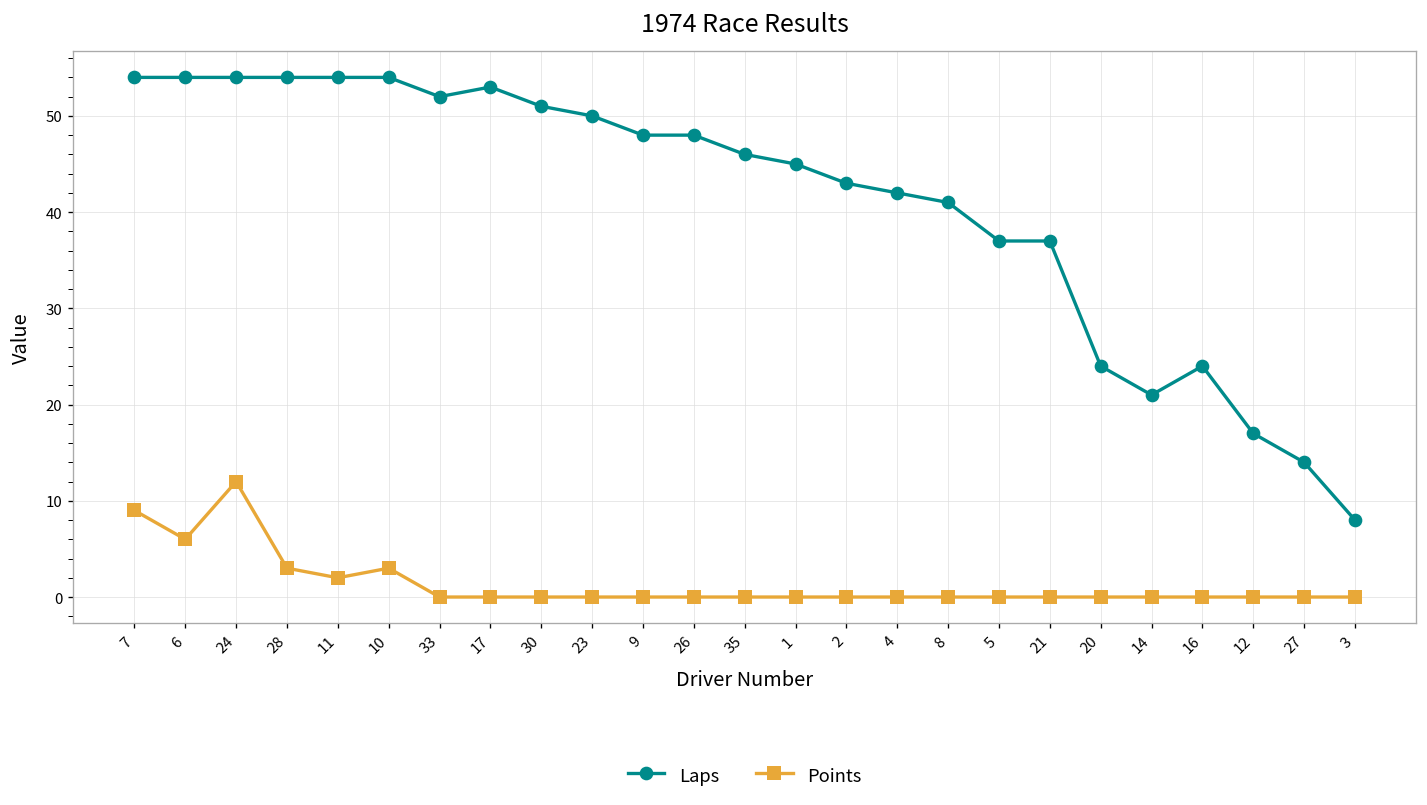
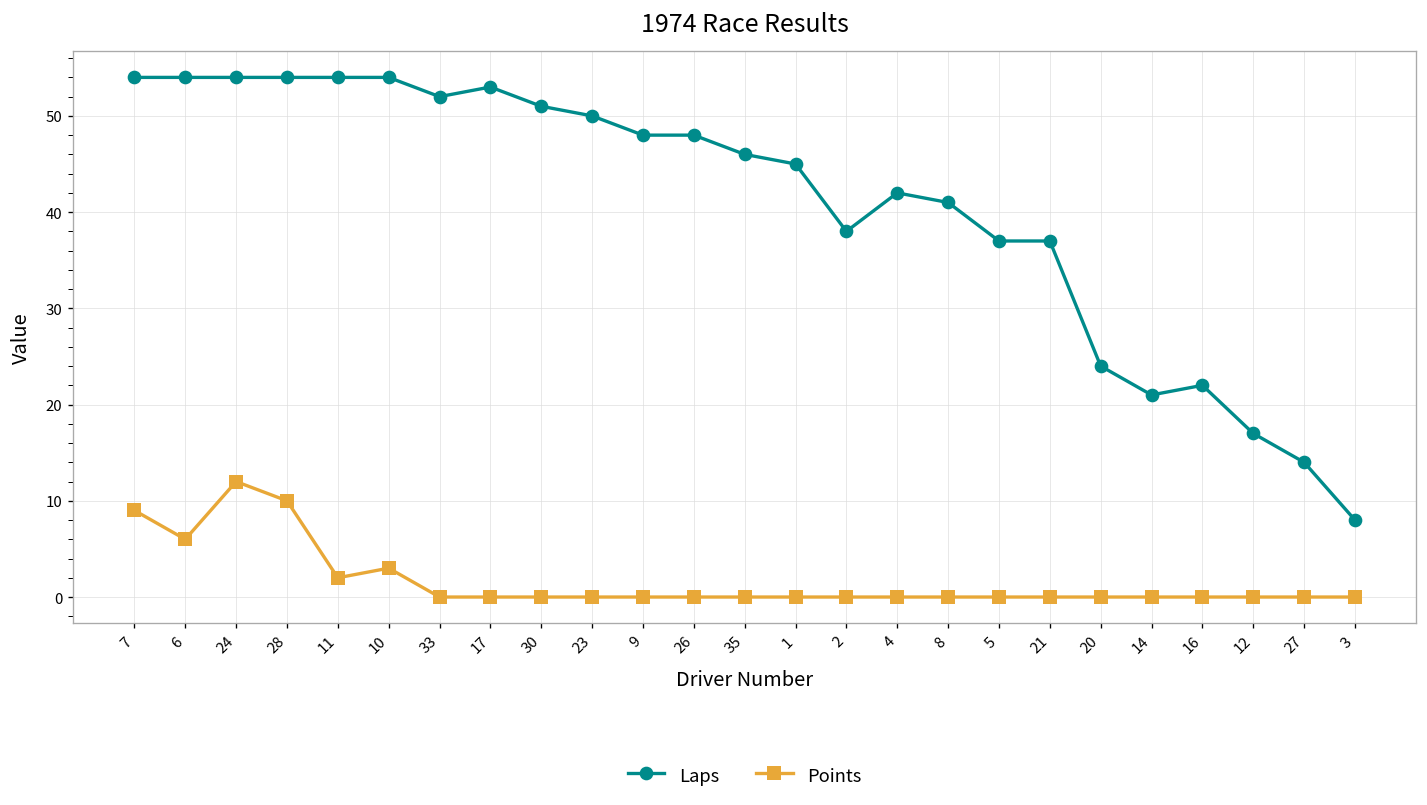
  {
    "Laps": {
      "7": 54,
      "6": 54,
      "24": 54,
      "28": 54,
      "11": 54,
      "10": 54,
      "33": 52,
      "17": 53,
      "30": 51,
      "23": 50,
      "9": 48,
      "26": 48,
      "35": 46,
      "1": 45,
-     "2": 43,
+     "2": 38,
      "4": 42,
      "8": 41,
      "5": 37,
      "21": 37,
      "20": 24,
      "14": 21,
-     "16": 24,
+     "16": 22,
      "12": 17,
      "27": 14,
      "3": 8
    },
    "Points": {
      "7": 9,
      "6": 6,
      "24": 12,
-     "28": 3,
+     "28": 10,
      "11": 2,
      "10": 3,
      "33": 0,
      "17": 0,
      "30": 0,
      "23": 0,
      "9": 0,
      "26": 0,
      "35": 0,
      "1": 0,
      "2": 0,
      "4": 0,
      "8": 0,
      "5": 0,
      "21": 0,
      "20": 0,
      "14": 0,
      "16": 0,
      "12": 0,
      "27": 0,
      "3": 0
    }
  }
